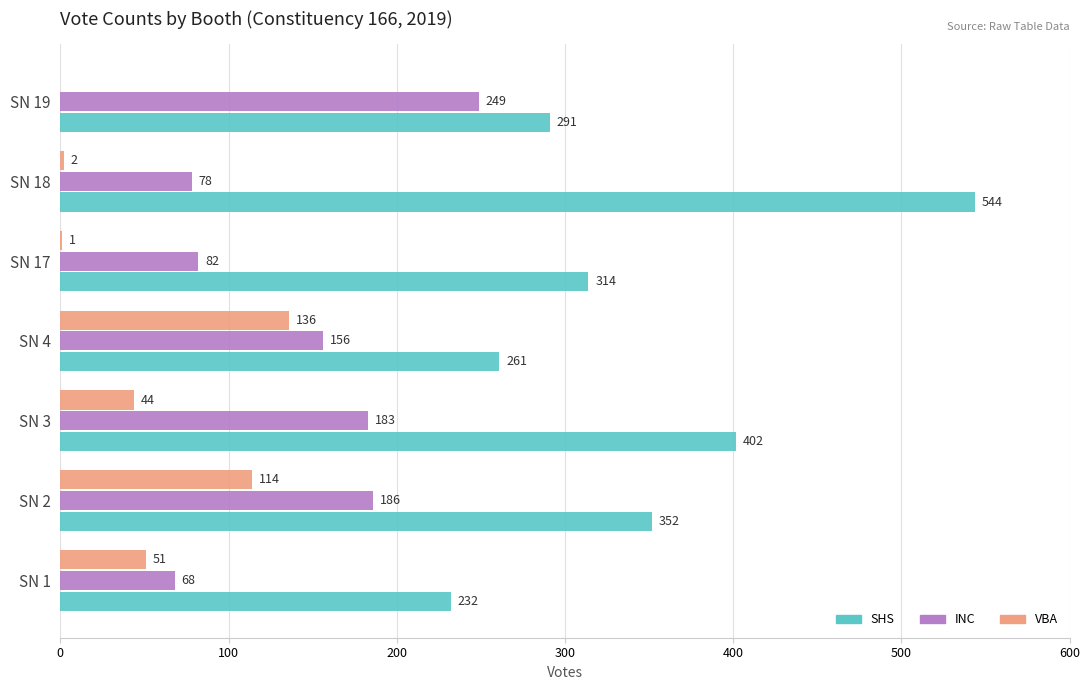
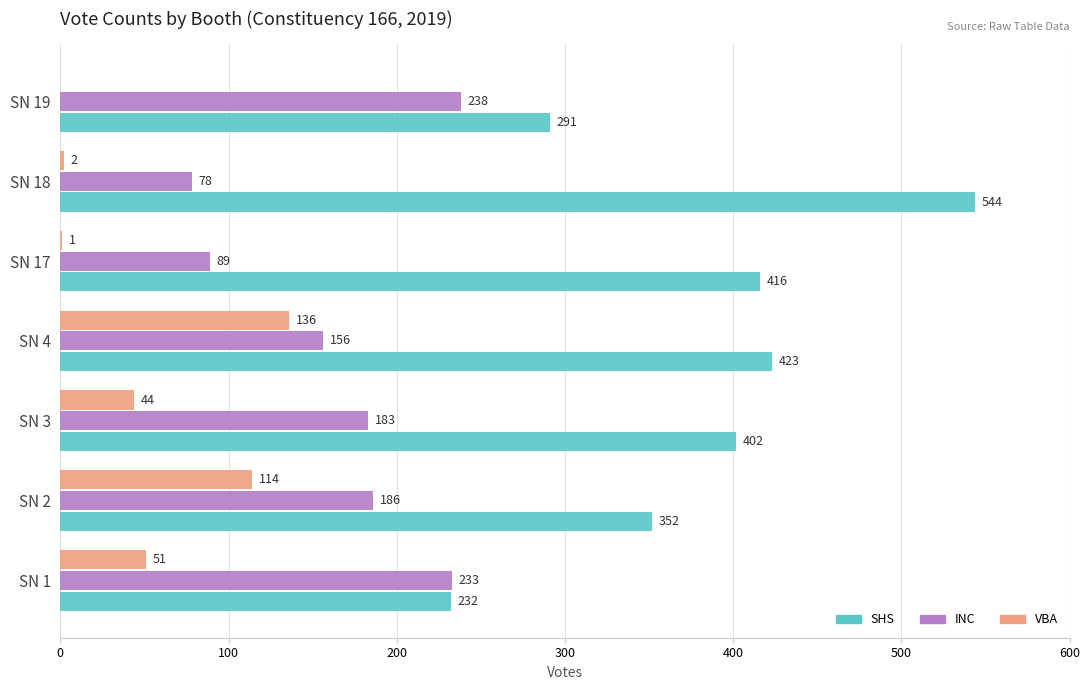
  {
    "SHS": {
      "SN 19": 291,
      "SN 18": 544,
-     "SN 17": 314,
-     "SN 4": 261,
+     "SN 17": 416,
+     "SN 4": 423,
      "SN 3": 402,
      "SN 2": 352,
      "SN 1": 232
    },
    "INC": {
-     "SN 19": 249,
+     "SN 19": 238,
      "SN 18": 78,
-     "SN 17": 82,
+     "SN 17": 89,
      "SN 4": 156,
      "SN 3": 183,
      "SN 2": 186,
-     "SN 1": 68
+     "SN 1": 233
    },
    "VBA": {
      "SN 18": 2,
      "SN 17": 1,
      "SN 4": 136,
      "SN 3": 44,
      "SN 2": 114,
      "SN 1": 51
    }
  }
